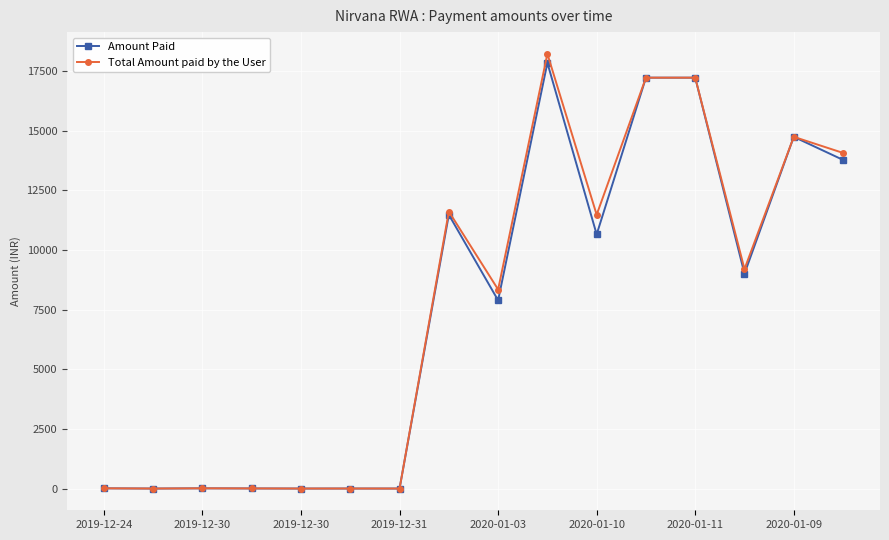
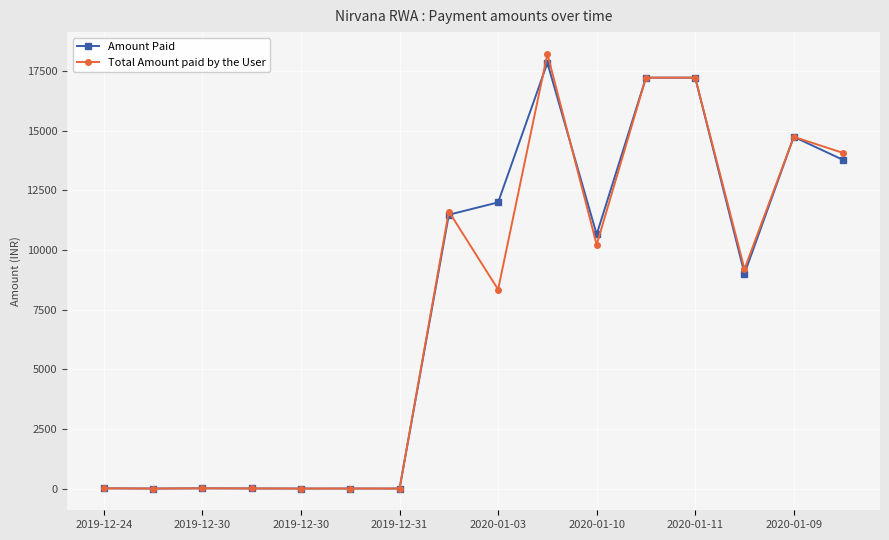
  {
    "Amount Paid": {
-     "2020-01-03": 7900,
+     "2020-01-03": 12000,
      "2020-01-10": 10700
    },
    "Total Amount paid by the User": {
      "2020-01-03": 8300,
-     "2020-01-10": 11500
+     "2020-01-10": 10200
    }
  }
